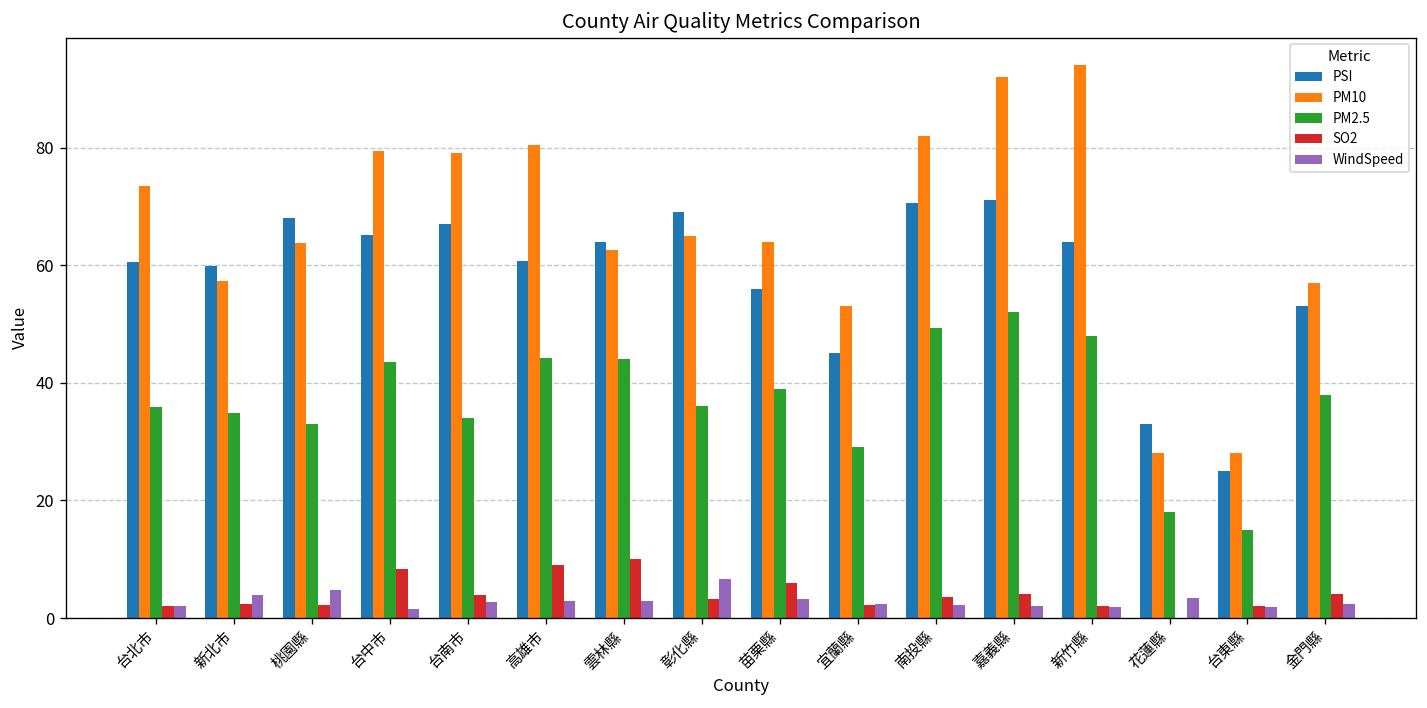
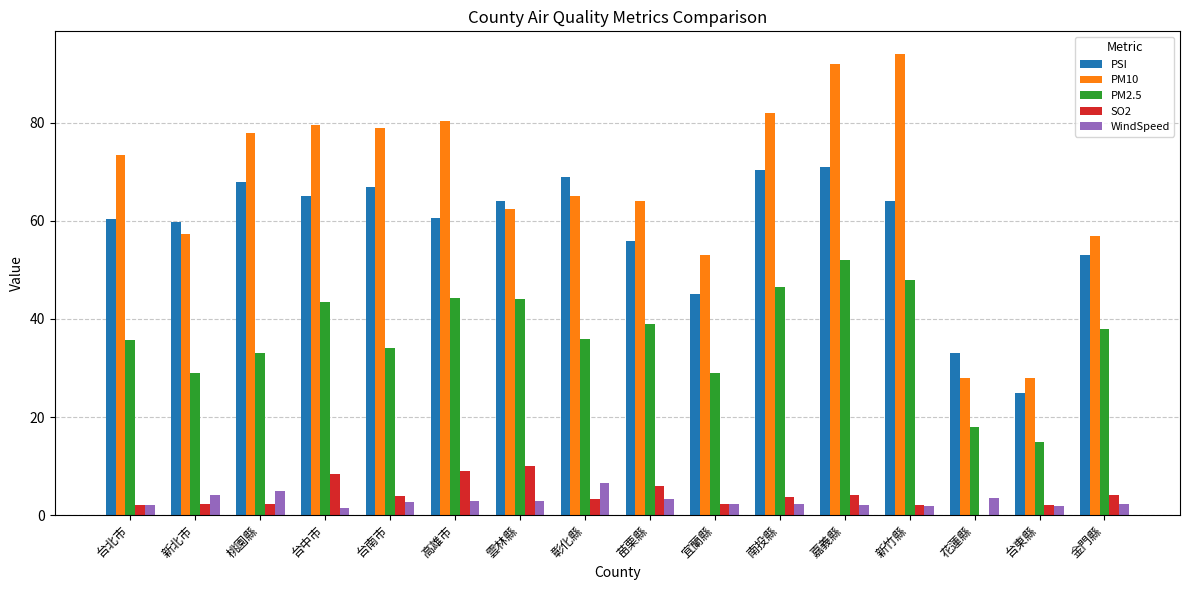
  {
    "PSI": {
      "台北市": 61,
      "新北市": 60,
      "桃園縣": 68,
      "台中市": 65,
      "台南市": 67,
      "高雄市": 61,
      "雲林縣": 64,
      "彰化縣": 69,
      "苗栗縣": 56,
      "宜蘭縣": 45,
      "南投縣": 71,
      "嘉義縣": 71,
      "新竹縣": 64,
      "花蓮縣": 33,
      "台東縣": 25,
      "金門縣": 53
    },
    "PM10": {
      "台北市": 74,
      "新北市": 57,
-     "桃園縣": 64,
+     "桃園縣": 78,
      "台中市": 80,
      "台南市": 79,
      "高雄市": 81,
      "雲林縣": 63,
      "彰化縣": 65,
      "苗栗縣": 64,
      "宜蘭縣": 53,
      "南投縣": 82,
      "嘉義縣": 92,
      "新竹縣": 94,
      "花蓮縣": 28,
      "台東縣": 28,
      "金門縣": 57
    },
    "PM2.5": {
      "台北市": 36,
-     "新北市": 35,
+     "新北市": 29,
      "桃園縣": 33,
      "台中市": 44,
      "台南市": 34,
      "高雄市": 44,
      "雲林縣": 44,
      "彰化縣": 36,
      "苗栗縣": 39,
      "宜蘭縣": 29,
-     "南投縣": 49,
+     "南投縣": 47,
      "嘉義縣": 52,
      "新竹縣": 48,
      "花蓮縣": 18,
      "台東縣": 15,
      "金門縣": 38
    },
    "SO2": {
      "台北市": 2,
      "新北市": 2,
      "桃園縣": 2,
      "台中市": 8,
      "台南市": 4,
      "高雄市": 9,
      "雲林縣": 10,
      "彰化縣": 3,
      "苗栗縣": 6,
      "宜蘭縣": 2,
      "南投縣": 4,
      "嘉義縣": 4,
      "新竹縣": 2,
      "花蓮縣": 0,
      "台東縣": 2,
      "金門縣": 4
    },
    "WindSpeed": {
      "台北市": 2,
      "新北市": 4,
      "桃園縣": 5,
      "台中市": 2,
      "台南市": 3,
      "高雄市": 3,
      "雲林縣": 3,
      "彰化縣": 7,
      "苗栗縣": 3,
      "宜蘭縣": 2,
      "南投縣": 2,
      "嘉義縣": 2,
      "新竹縣": 2,
      "花蓮縣": 3,
      "台東縣": 2,
      "金門縣": 2
    }
  }
